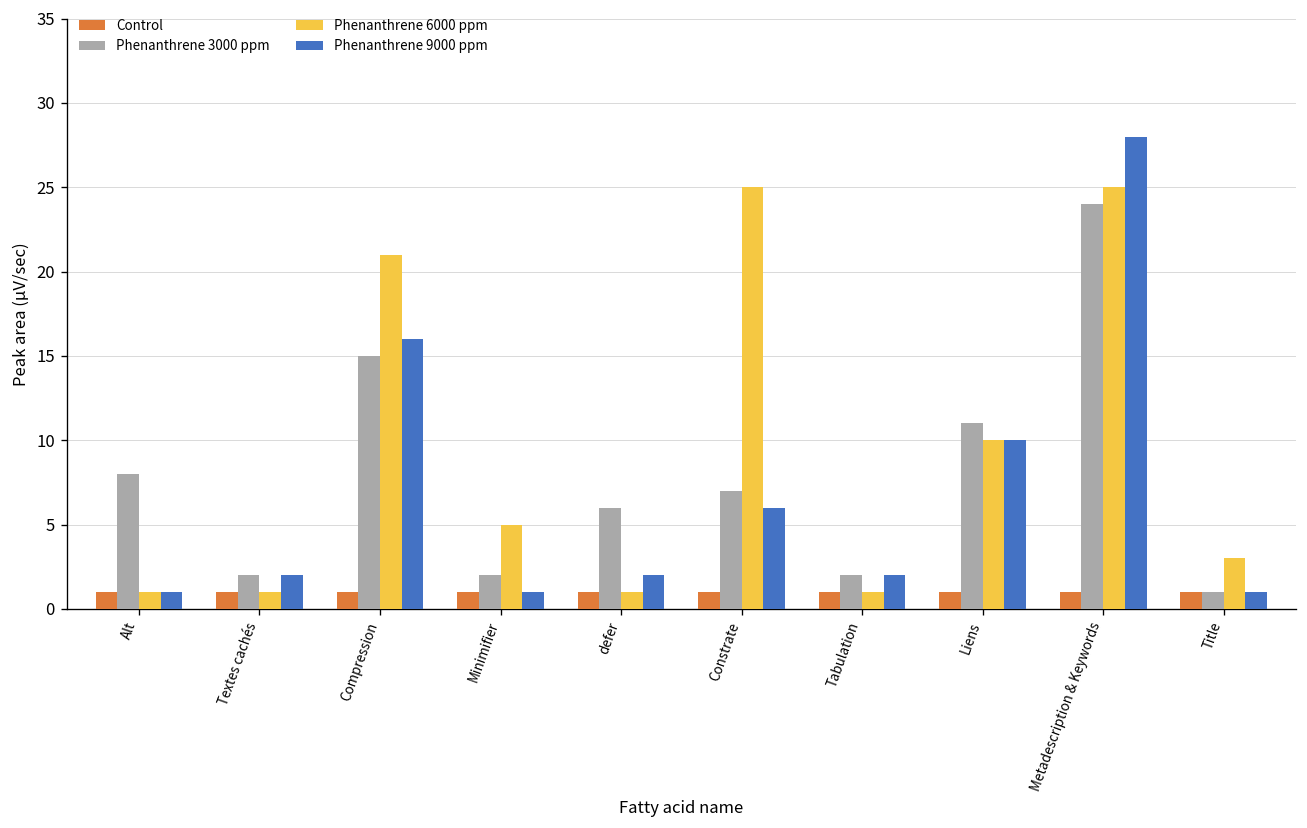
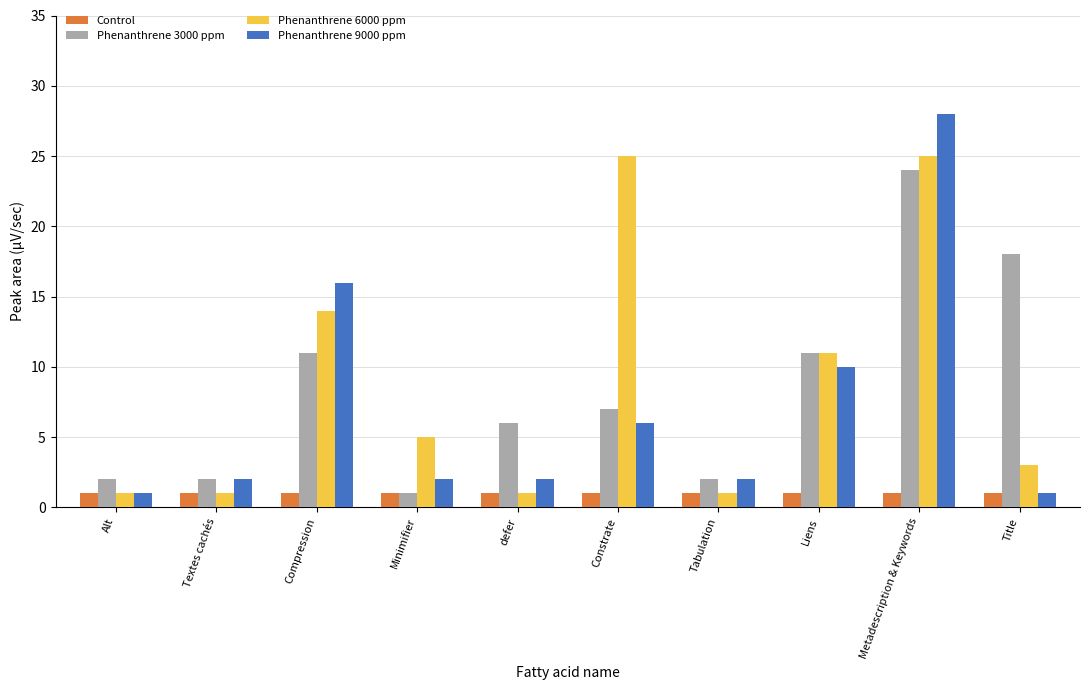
  {
    "Control": {
      "Alt": 1,
      "Textes cachés": 1,
      "Compression": 1,
      "Minimifier": 1,
      "defer": 1,
      "Constrate": 1,
      "Tabulation": 1,
      "Liens": 1,
      "Metadescription & Keywords": 1,
      "Title": 1
    },
    "Phenanthrene 3000 ppm": {
-     "Alt": 8,
+     "Alt": 2,
      "Textes cachés": 2,
-     "Compression": 15,
-     "Minimifier": 2,
+     "Compression": 11,
+     "Minimifier": 1,
      "defer": 6,
      "Constrate": 7,
      "Tabulation": 2,
      "Liens": 11,
      "Metadescription & Keywords": 24,
-     "Title": 1
+     "Title": 18
    },
    "Phenanthrene 6000 ppm": {
      "Alt": 1,
      "Textes cachés": 1,
-     "Compression": 21,
+     "Compression": 14,
      "Minimifier": 5,
      "defer": 1,
      "Constrate": 25,
      "Tabulation": 1,
-     "Liens": 10,
+     "Liens": 11,
      "Metadescription & Keywords": 25,
      "Title": 3
    },
    "Phenanthrene 9000 ppm": {
      "Alt": 1,
      "Textes cachés": 2,
      "Compression": 16,
-     "Minimifier": 1,
+     "Minimifier": 2,
      "defer": 2,
      "Constrate": 6,
      "Tabulation": 2,
      "Liens": 10,
      "Metadescription & Keywords": 28,
      "Title": 1
    }
  }
